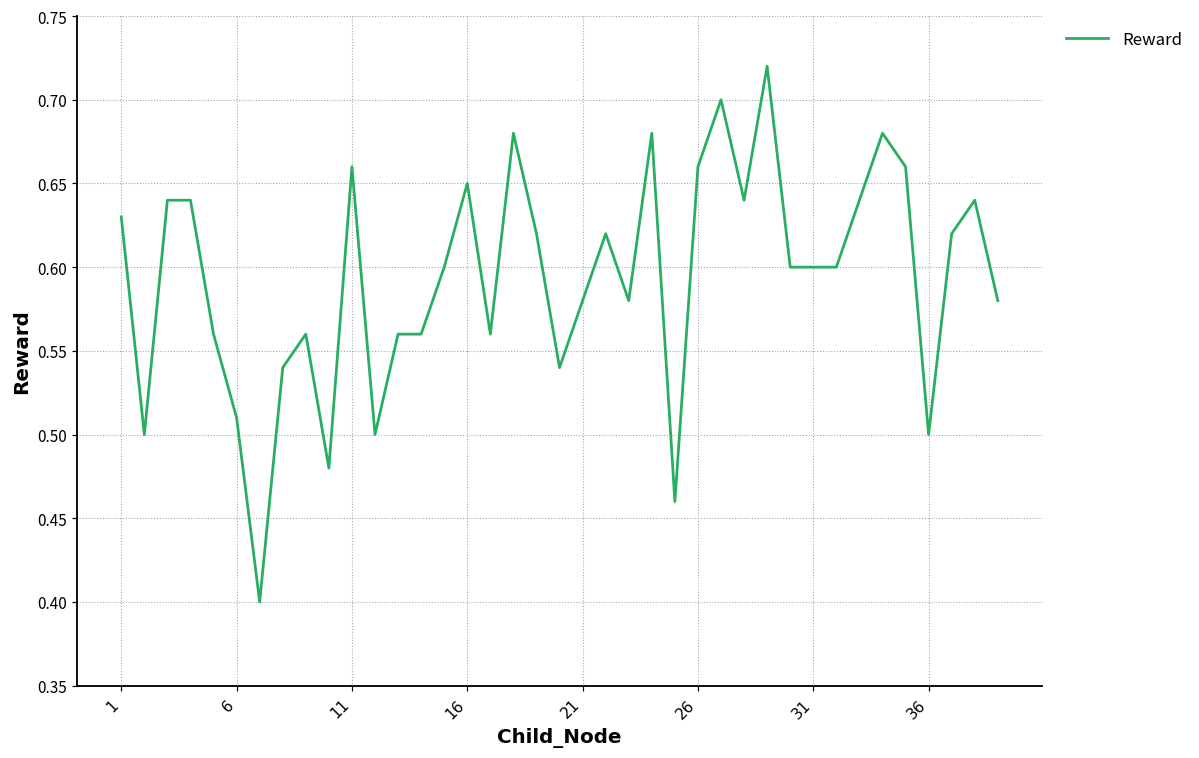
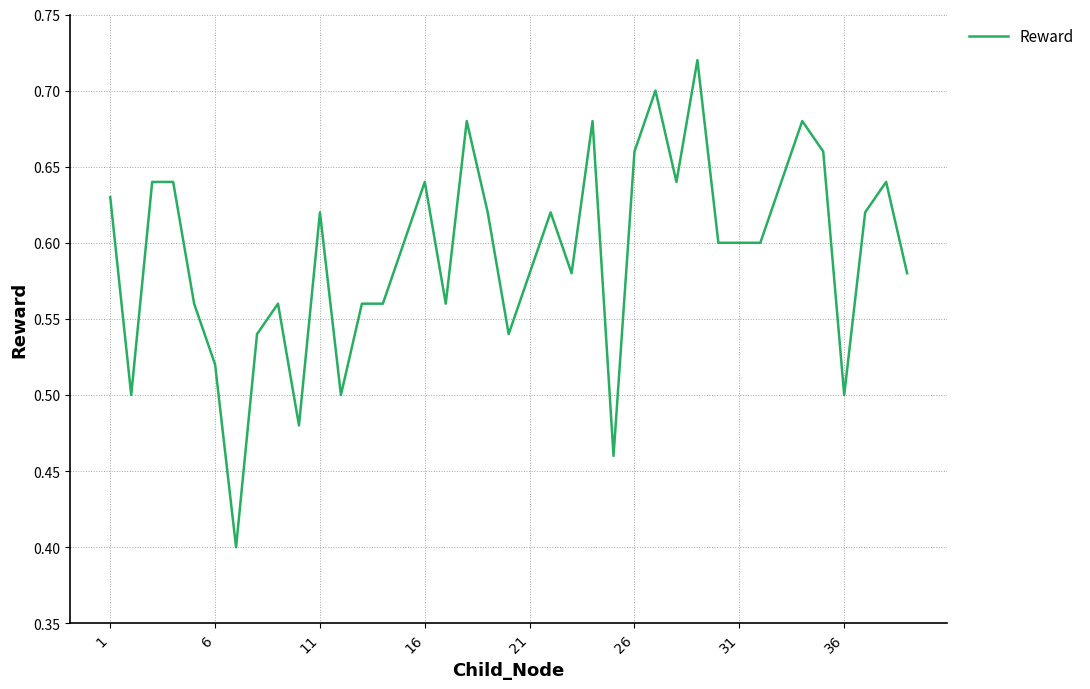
  {
    "1": 0.63,
-   "6": 0.51,
-   "11": 0.66,
-   "16": 0.65,
+   "6": 0.52,
+   "11": 0.62,
+   "16": 0.64,
    "21": 0.58,
    "26": 0.66,
    "31": 0.60,
    "36": 0.50
  }
